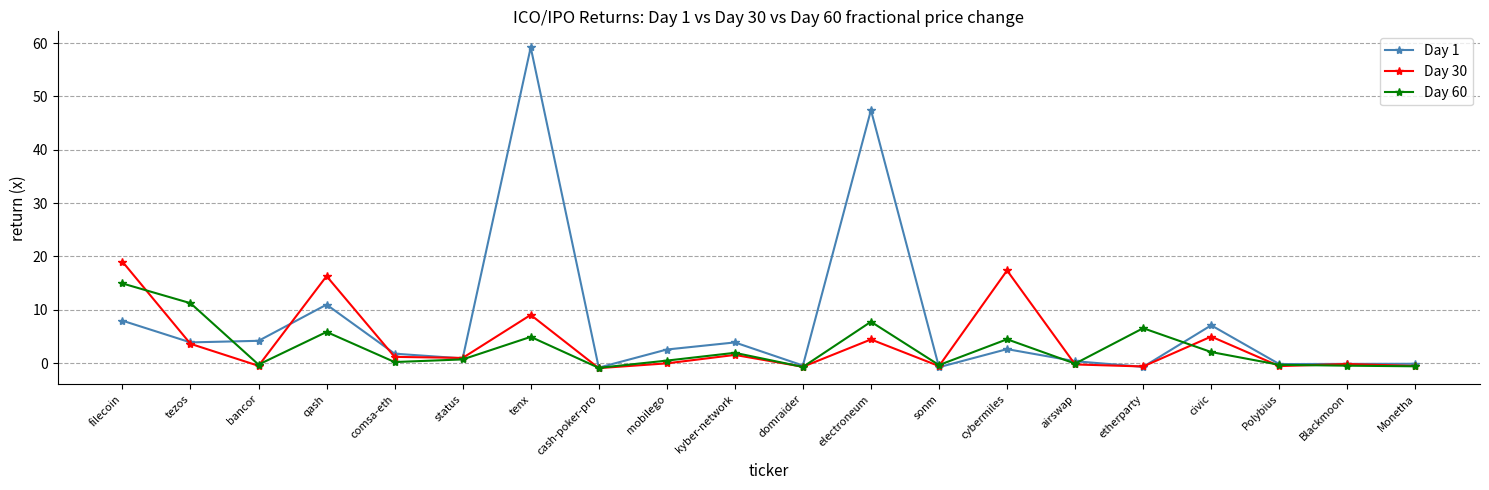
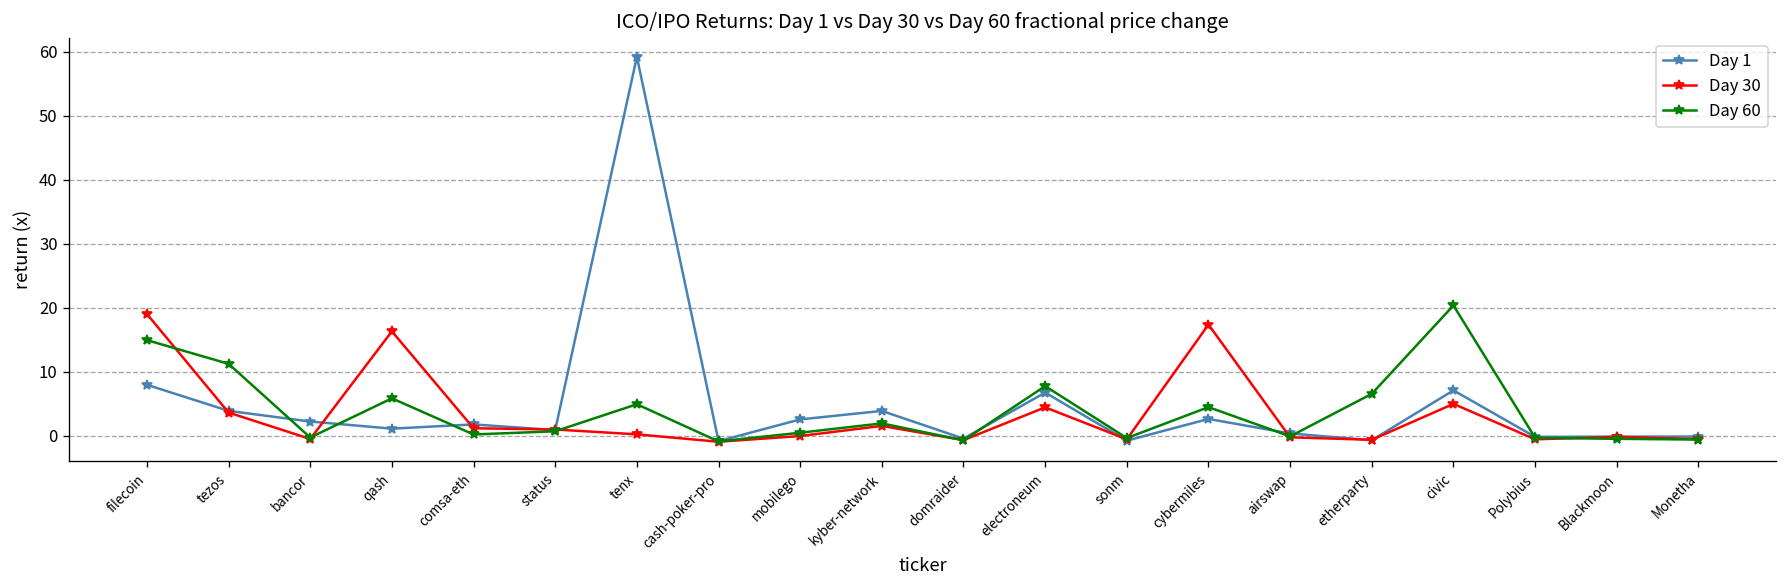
  {
    "Day 1": {
      "filecoin": 8,
-     "bancor": 4,
-     "qash": 11,
+     "bancor": 2,
+     "qash": 1,
      "comsa-eth": 2,
      "tenx": 59,
      "mobilego": 3,
      "kyber-network": 4,
-     "electroneum": 47,
+     "electroneum": 7,
      "cybermiles": 3,
      "civic": 7
    },
    "Day 30": {
      "filecoin": 19,
      "qash": 16,
      "comsa-eth": 1,
-     "tenx": 9,
+     "tenx": 0,
      "mobilego": 0,
      "electroneum": 4,
      "cybermiles": 17,
      "civic": 5
    },
    "Day 60": {
      "filecoin": 15,
      "tezos": 11,
      "qash": 6,
      "comsa-eth": 0,
      "tenx": 5,
      "mobilego": 0,
      "electroneum": 8,
      "cybermiles": 4,
      "etherparty": 7,
-     "civic": 2
+     "civic": 20
    }
  }
